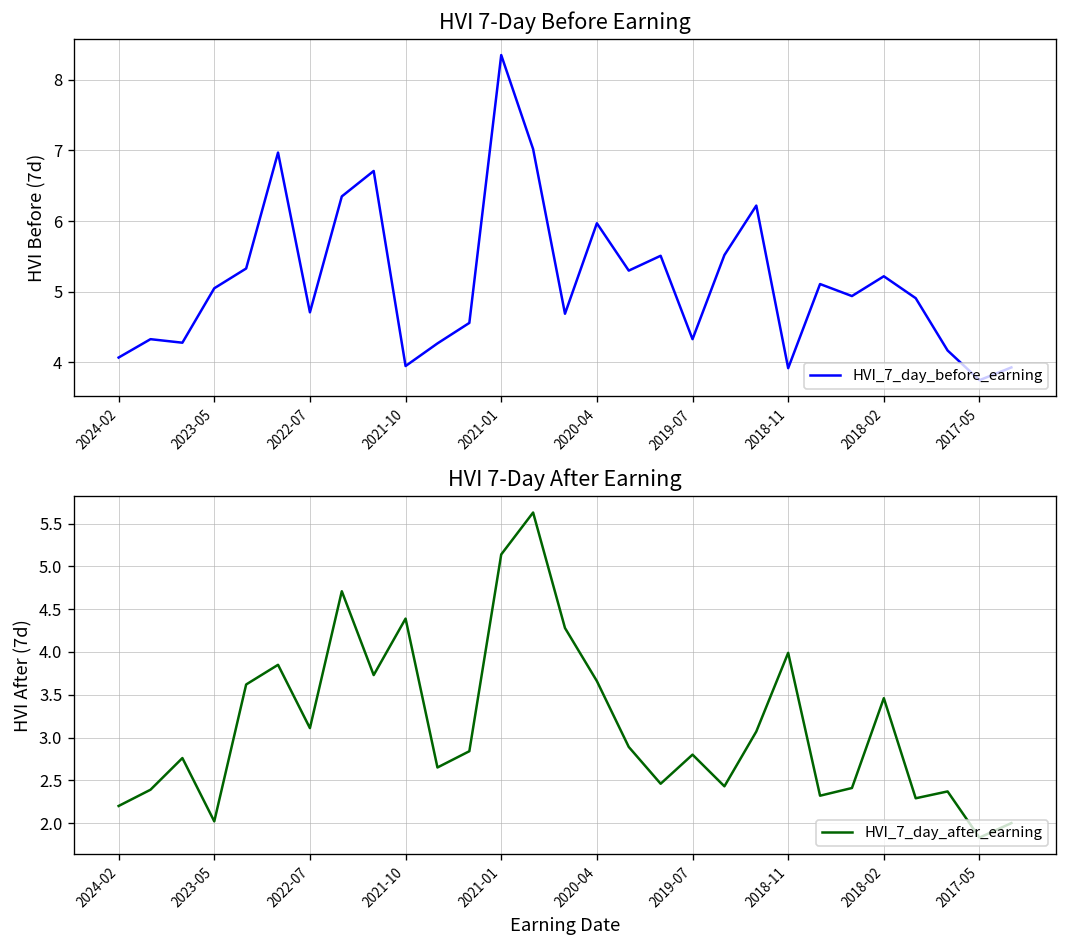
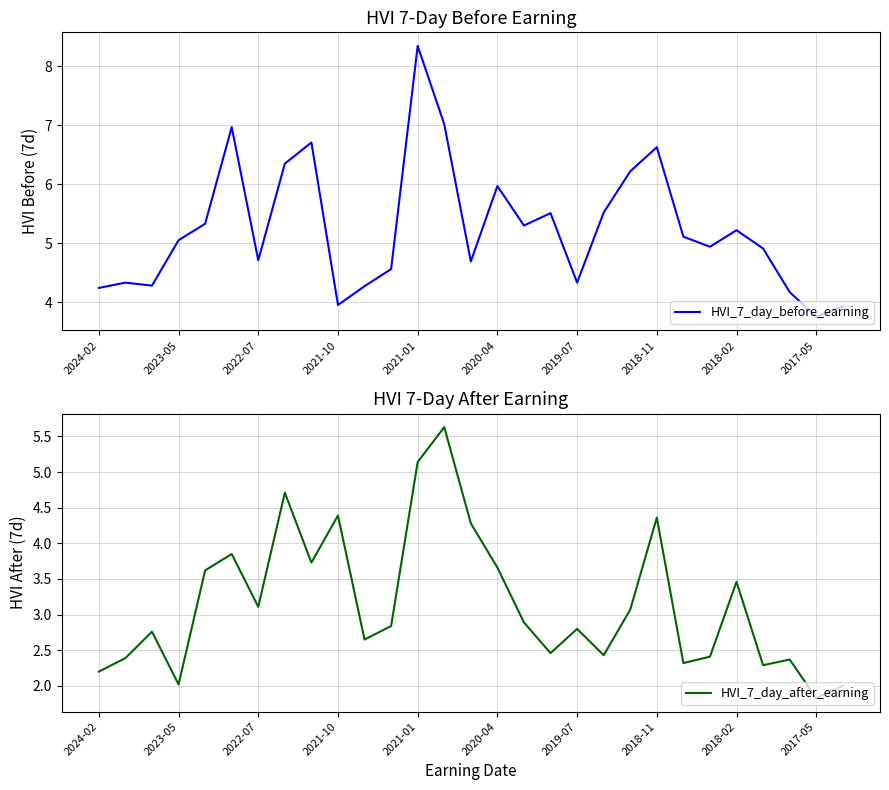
  {
    "HVI 7-Day Before Earning": {
-     "2024-02": 4.1,
+     "2024-02": 4.2,
      "2023-05": 5.1,
      "2022-07": 4.7,
      "2021-10": 4.0,
      "2021-01": 8.4,
      "2020-04": 6.0,
      "2019-07": 4.3,
-     "2018-11": 3.9,
+     "2018-11": 6.6,
      "2018-02": 5.2
    },
    "HVI 7-Day After Earning": {
      "2024-02": 2.2,
      "2023-05": 2.0,
      "2022-07": 3.1,
      "2021-10": 4.4,
      "2021-01": 5.1,
      "2020-04": 3.7,
      "2019-07": 2.8,
-     "2018-11": 4.0,
+     "2018-11": 4.4,
      "2018-02": 3.5
    }
  }
